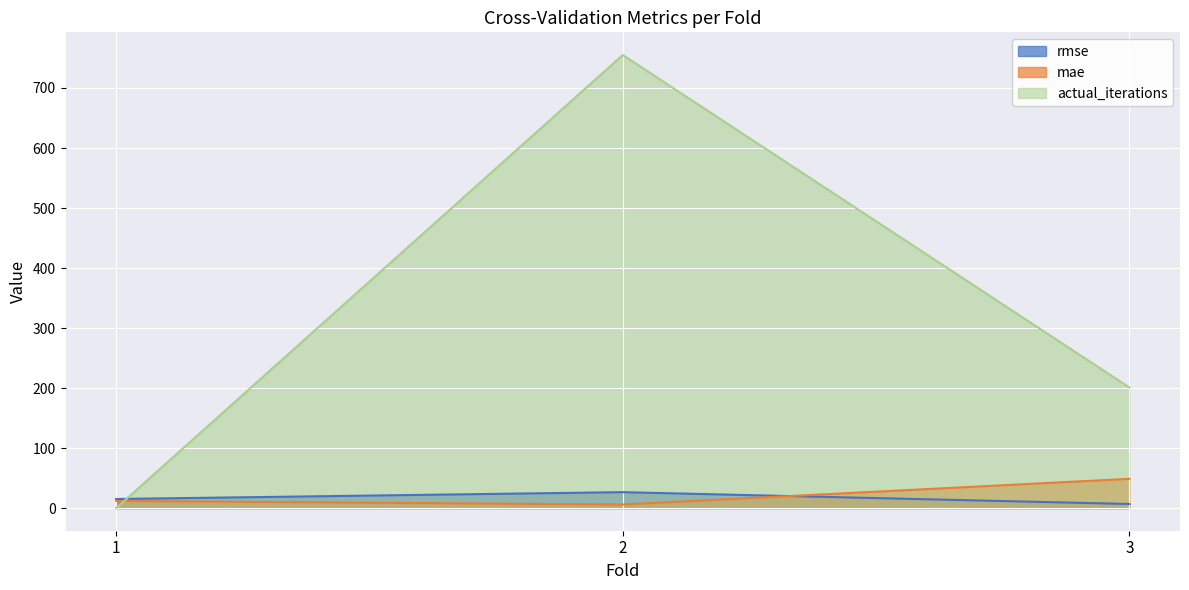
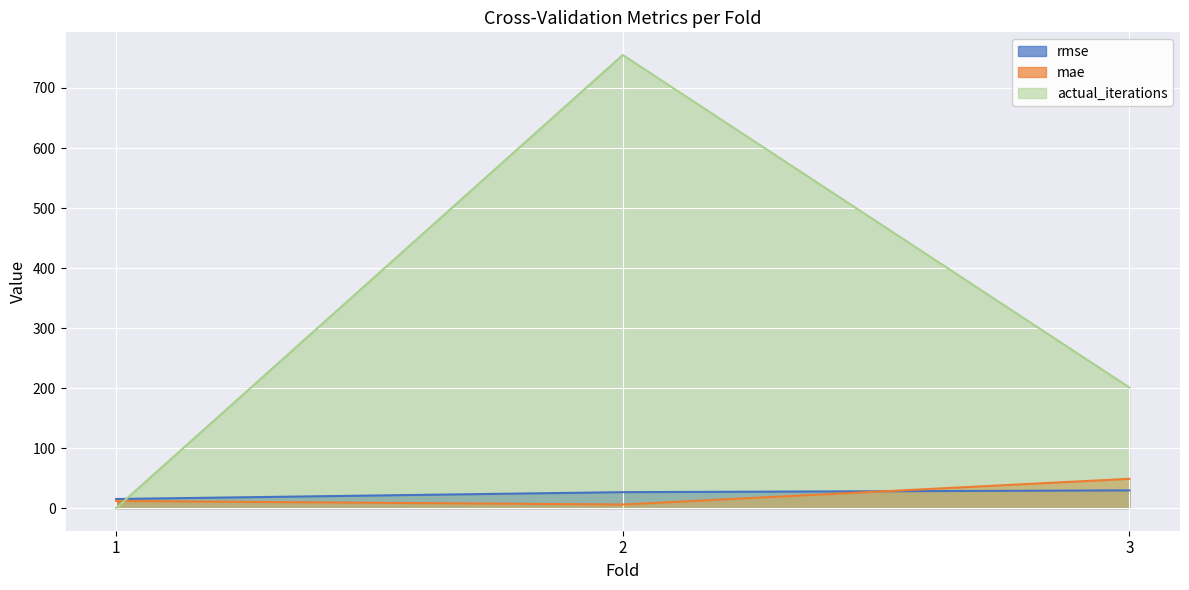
  {
    "rmse": {
      "2": 30,
-     "3": 10
+     "3": 30
    },
    "mae": {
      "2": 10,
      "3": 50
    },
    "actual_iterations": {
      "1": 0,
      "2": 760,
      "3": 200
    }
  }
